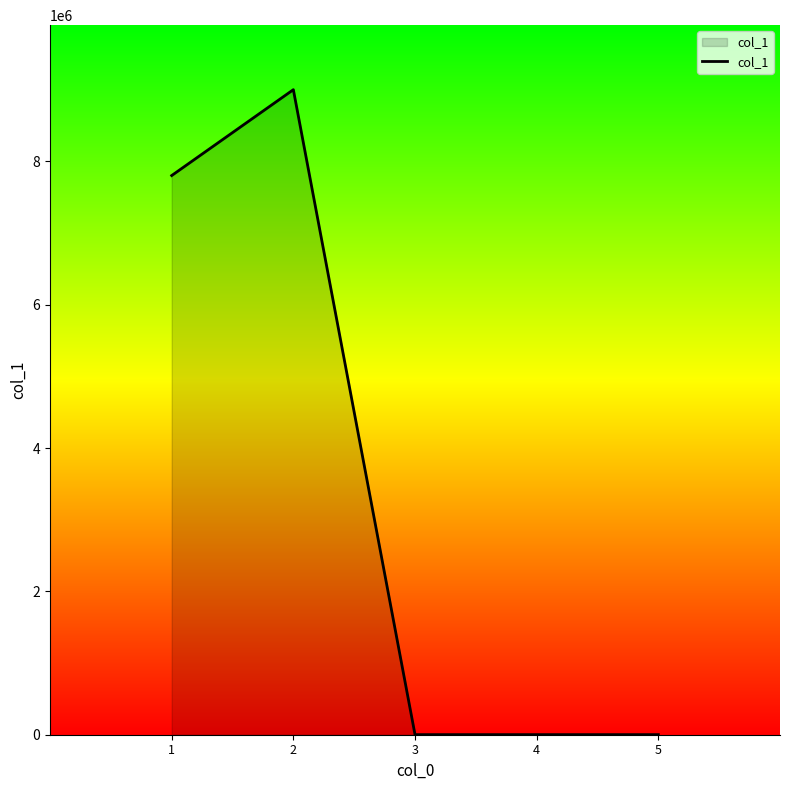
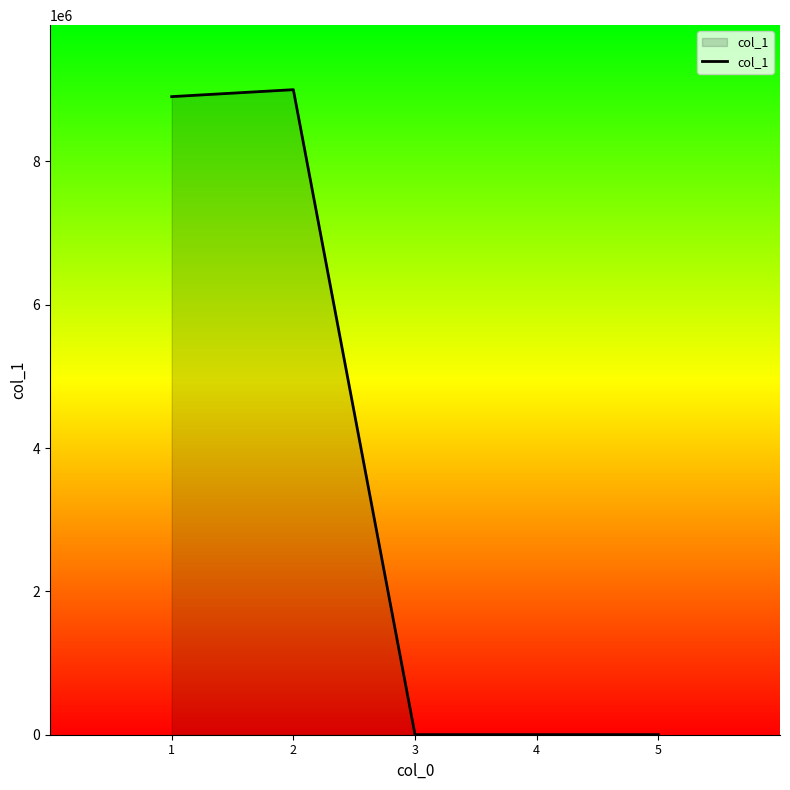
  {
-   "1": 7800000,
+   "1": 8900000,
    "2": 9000000,
    "3": 0,
    "4": 0,
    "5": 0
  }
